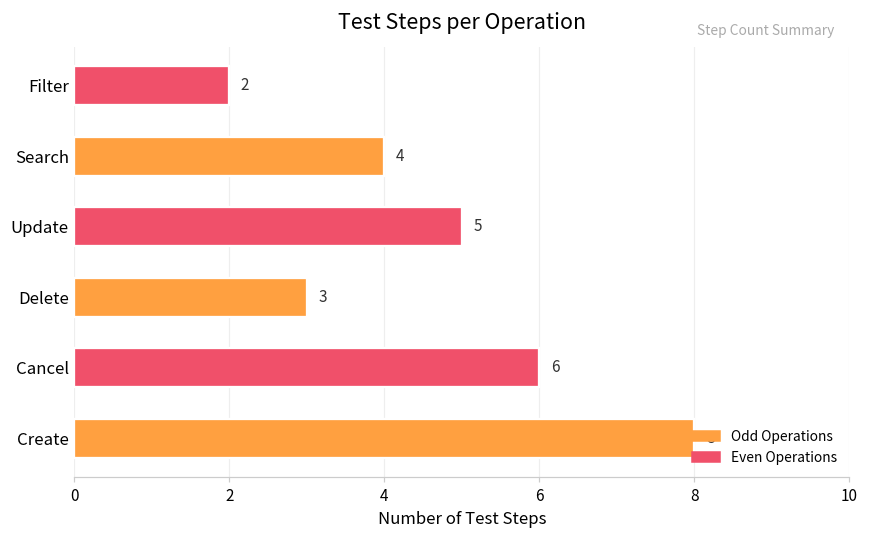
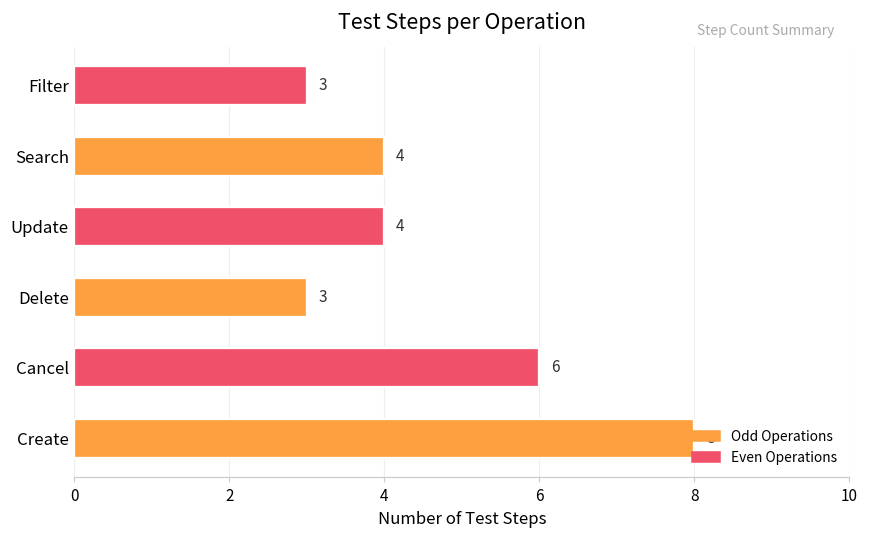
  {
-   "Filter": 2,
+   "Filter": 3,
    "Search": 4,
-   "Update": 5,
+   "Update": 4,
    "Delete": 3,
    "Cancel": 6,
    "Create": 8
  }
